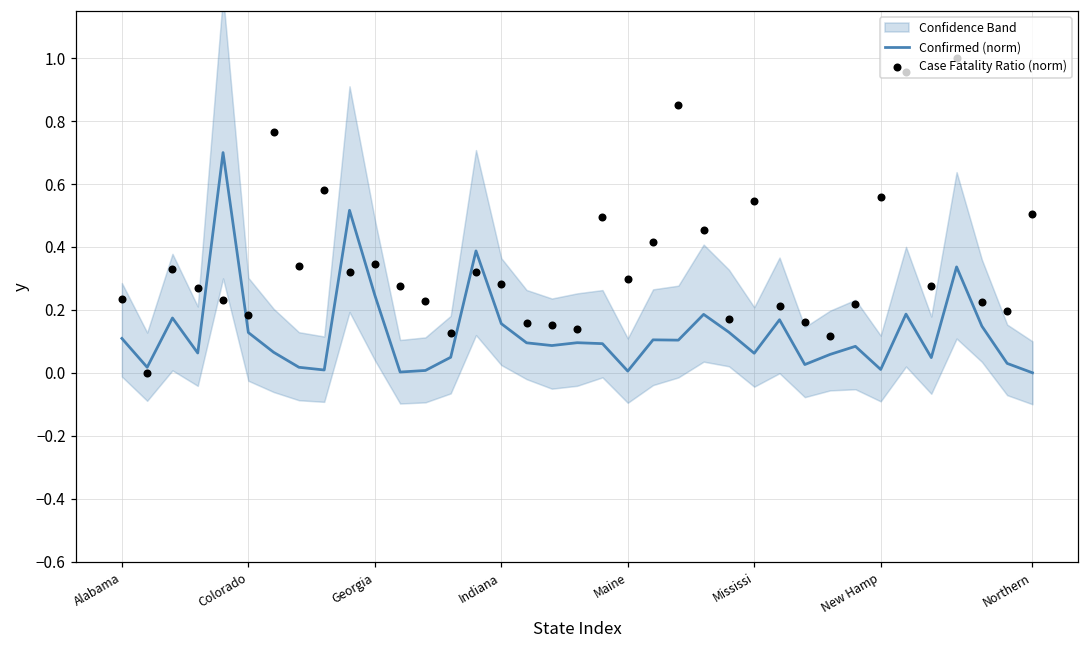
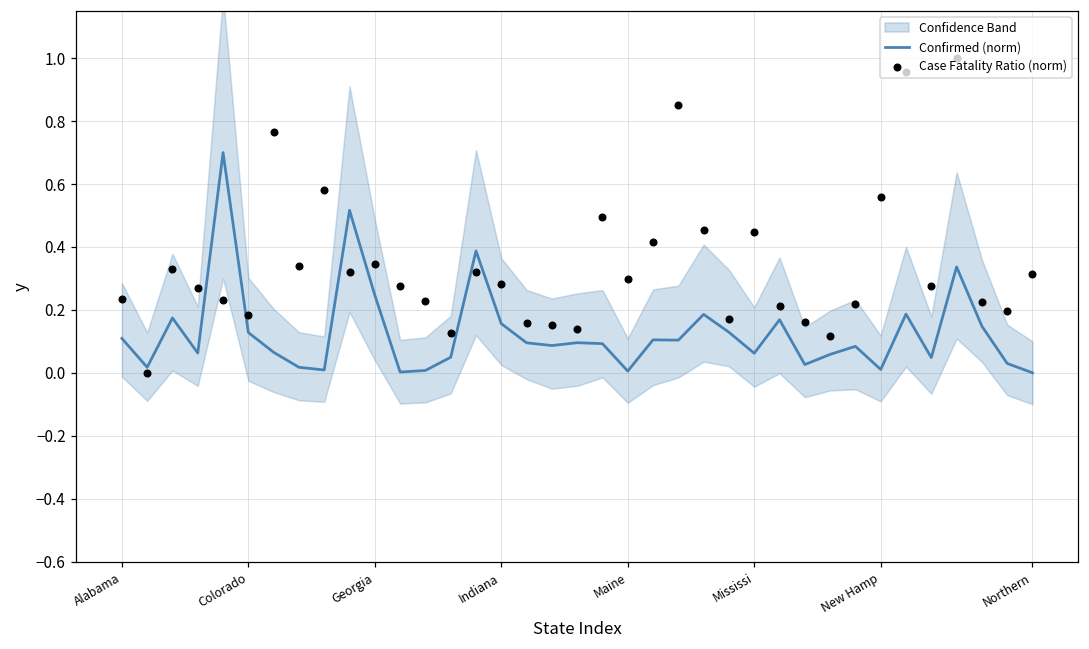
  {
    "Case Fatality Ratio (norm)": {
-     "Mississi": 0.55,
-     "Northern": 0.51
+     "Mississi": 0.45,
+     "Northern": 0.31
    }
  }
